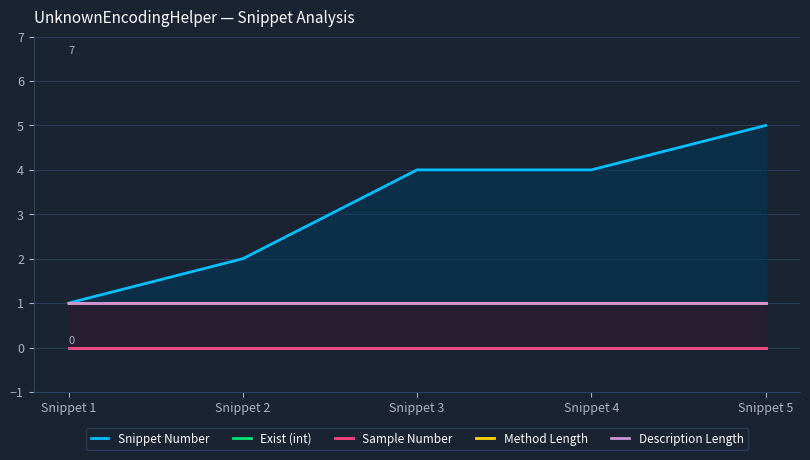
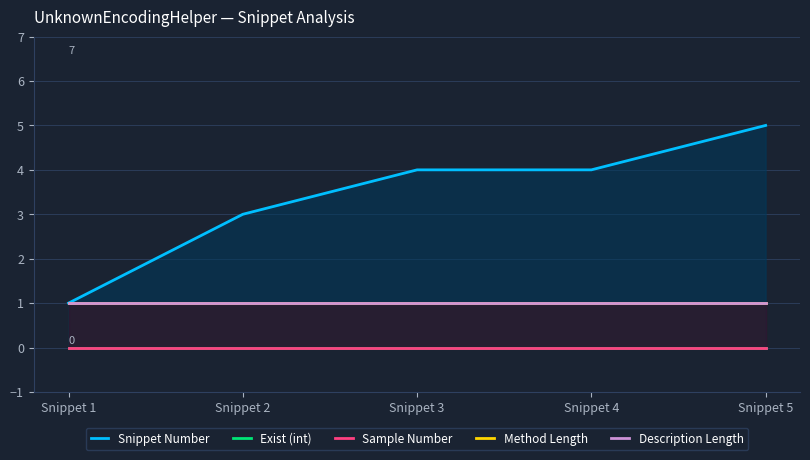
  {
    "Snippet Number": {
-     "Snippet 2": 2,
+     "Snippet 2": 3,
      "Snippet 3": 4,
      "Snippet 4": 4,
      "Snippet 5": 5
    },
    "Sample Number": {
      "Snippet 1": 0
    },
    "Description Length": {
      "Snippet 2": 1,
      "Snippet 3": 1,
      "Snippet 4": 1,
      "Snippet 5": 1
    }
  }
